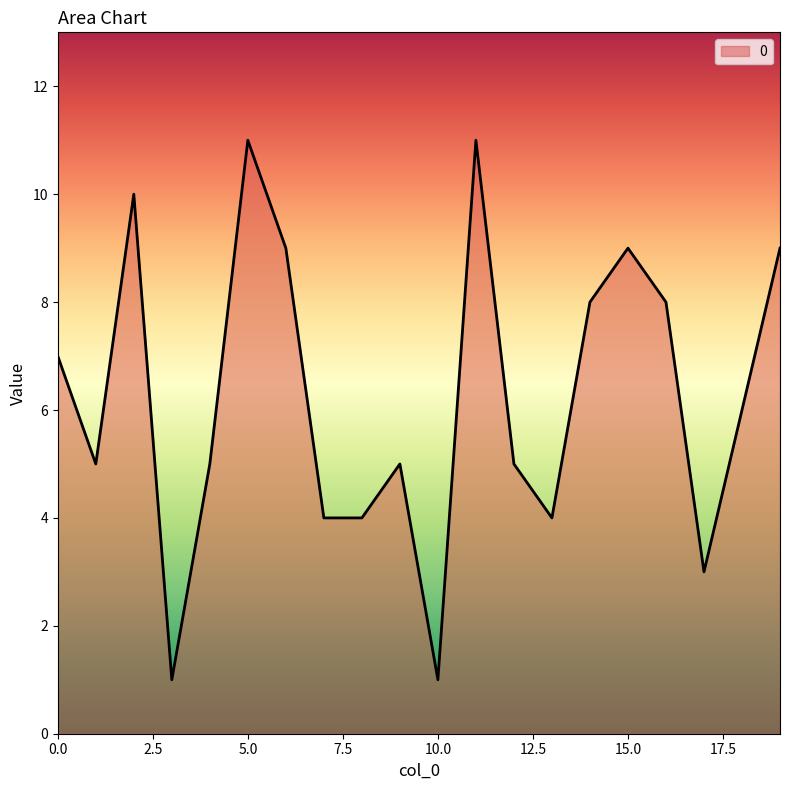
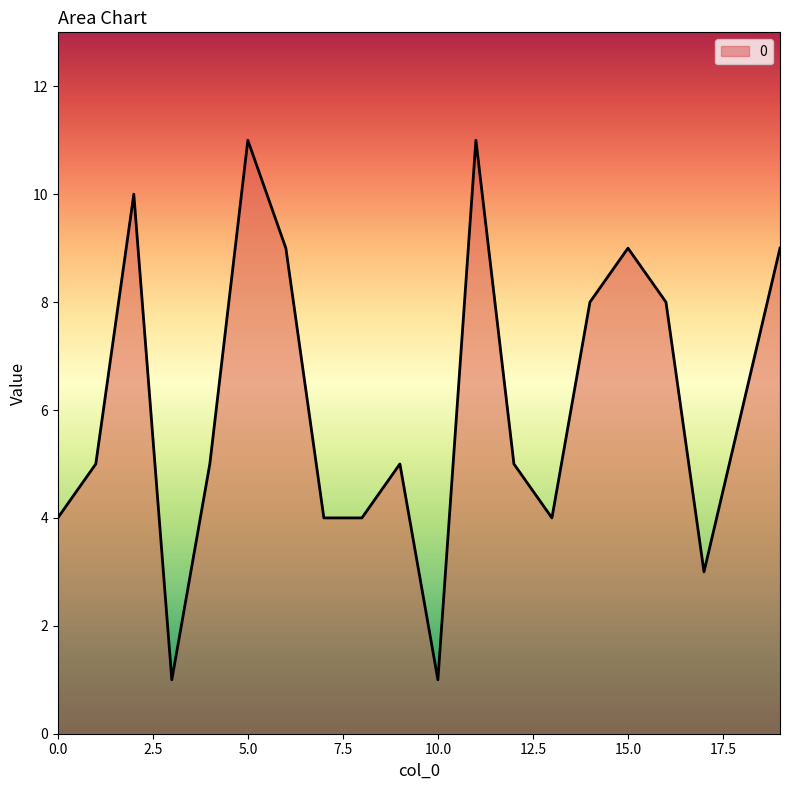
  {
-   "0.0": 7,
+   "0.0": 4,
    "5.0": 11,
    "10.0": 1,
    "15.0": 9
  }
